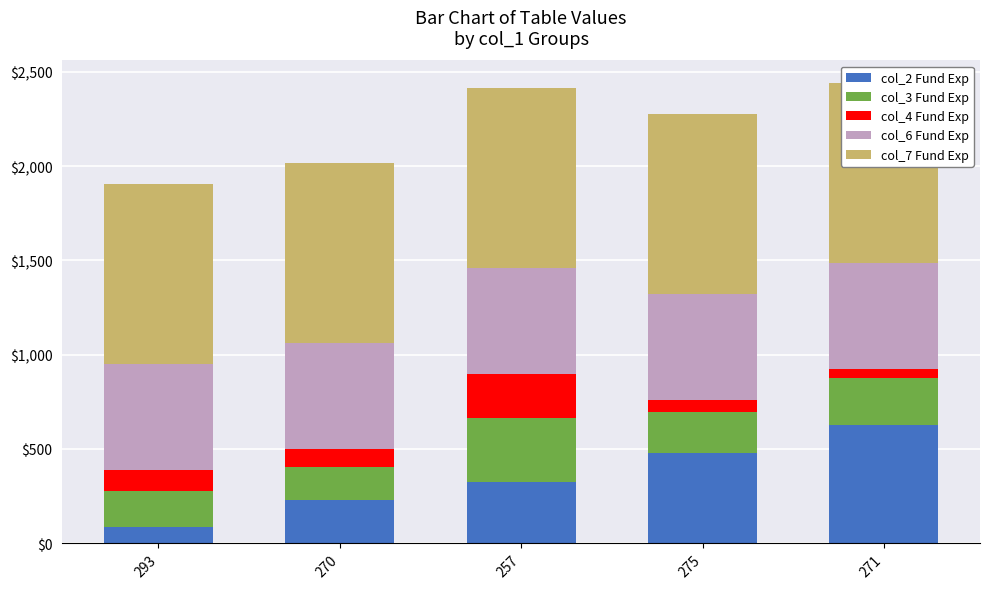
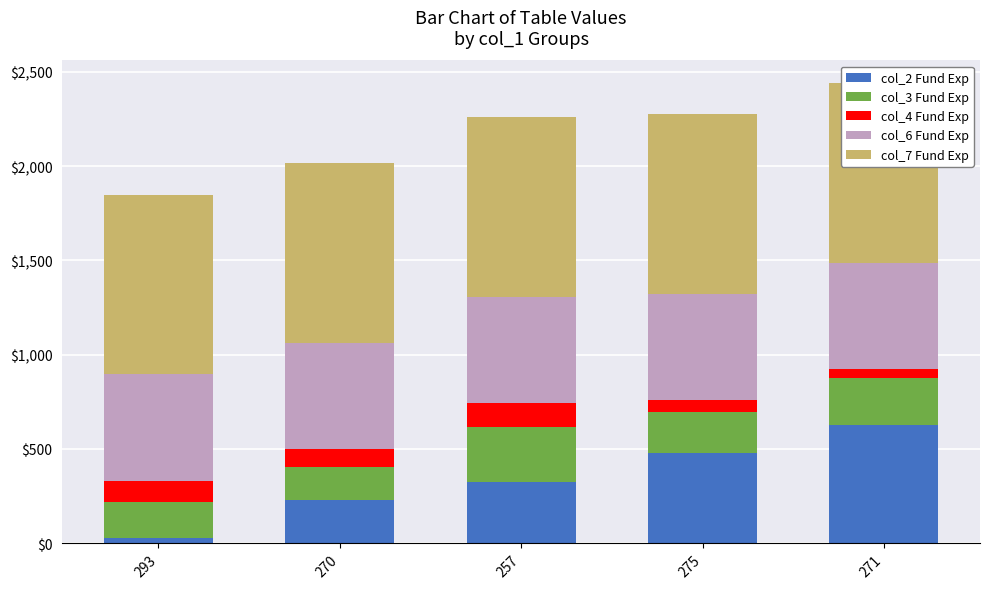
  {
    "col_2 Fund Exp": {
-     "293": "$80",
+     "293": "$30",
      "270": "$230",
      "257": "$330",
      "275": "$480",
      "271": "$630"
    },
    "col_3 Fund Exp": {
      "293": "$190",
      "270": "$180",
-     "257": "$340",
+     "257": "$290",
      "275": "$220",
      "271": "$250"
    },
    "col_4 Fund Exp": {
      "293": "$110",
      "270": "$100",
-     "257": "$230",
+     "257": "$130",
      "275": "$60",
      "271": "$40"
    },
    "col_6 Fund Exp": {
      "293": "$560",
      "270": "$560",
      "257": "$560",
      "275": "$560",
      "271": "$560"
    },
    "col_7 Fund Exp": {
      "293": "$950",
      "270": "$950",
      "257": "$950",
      "275": "$950"
    }
  }
